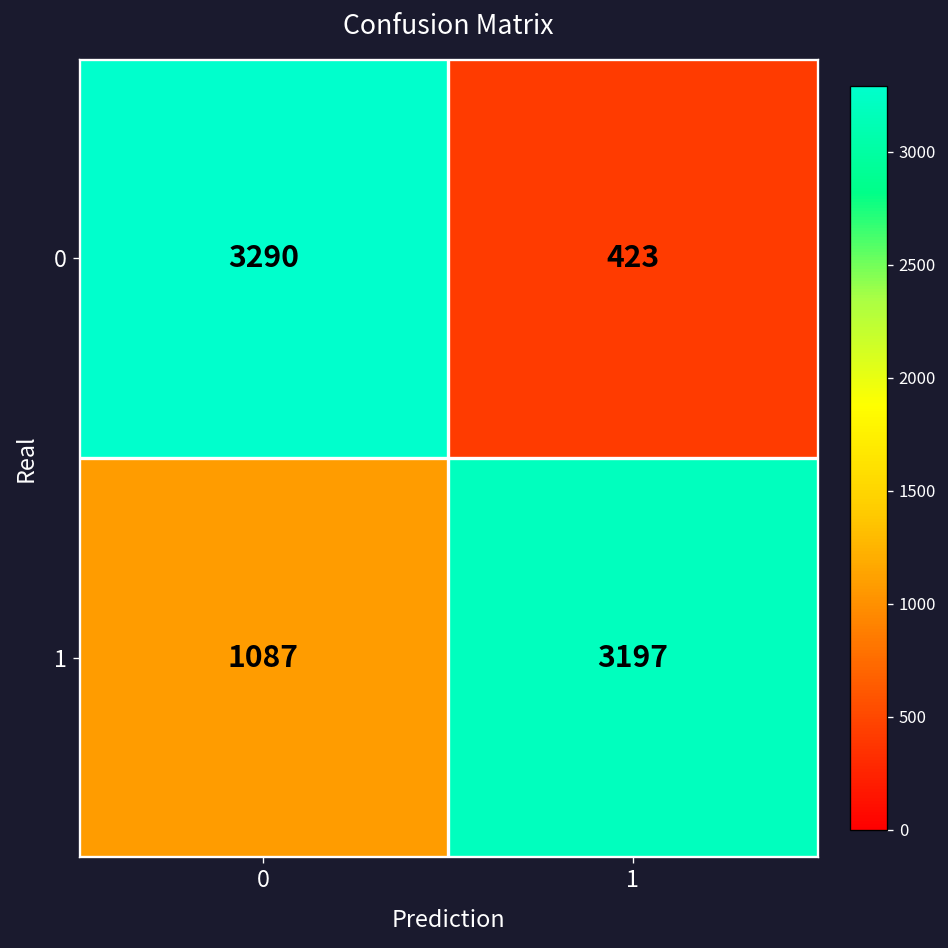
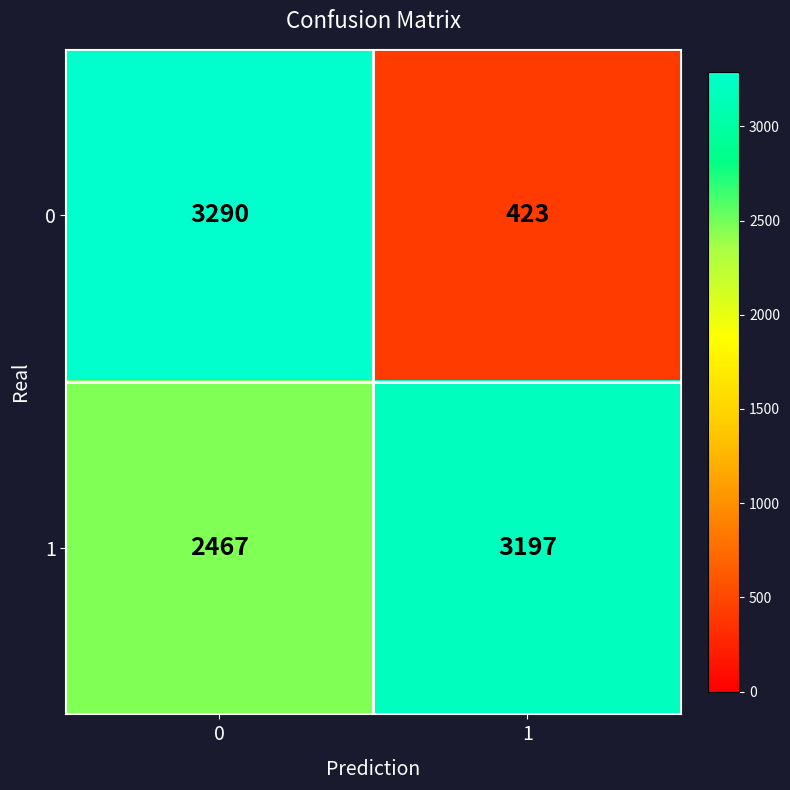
  {
    "0": {
      "0": 3290,
      "1": 423
    },
    "1": {
-     "0": 1087,
+     "0": 2467,
      "1": 3197
    }
  }
